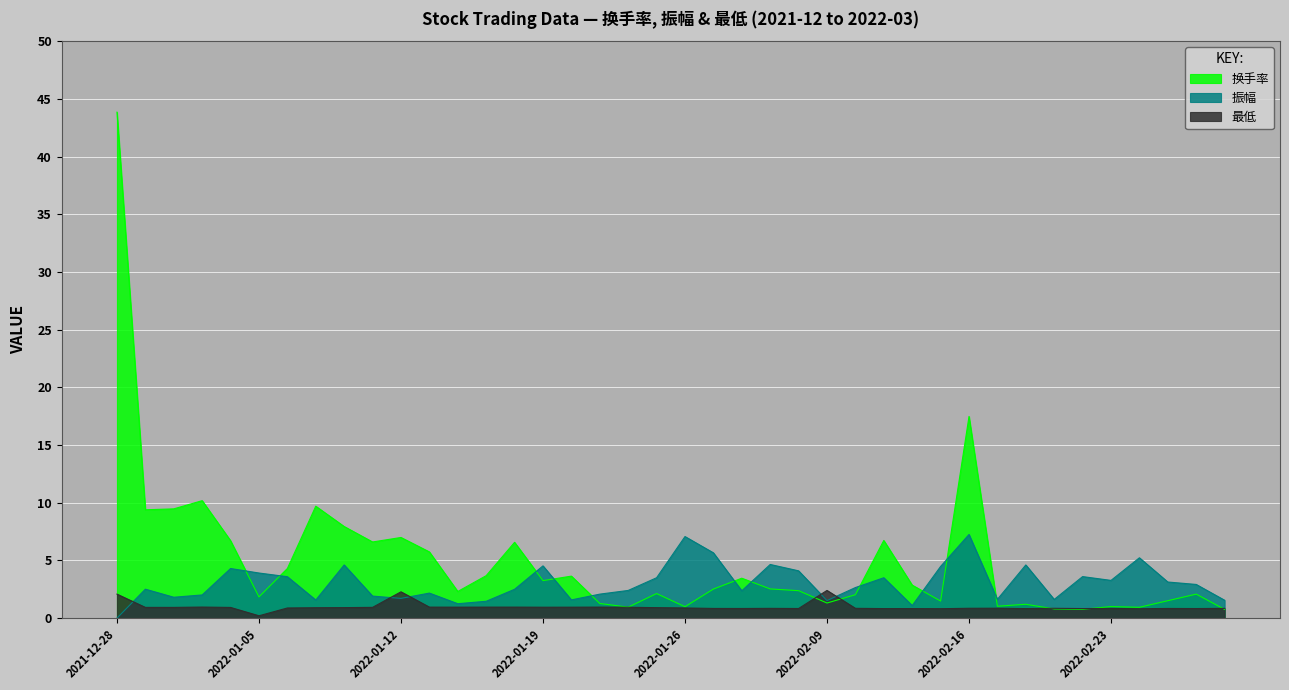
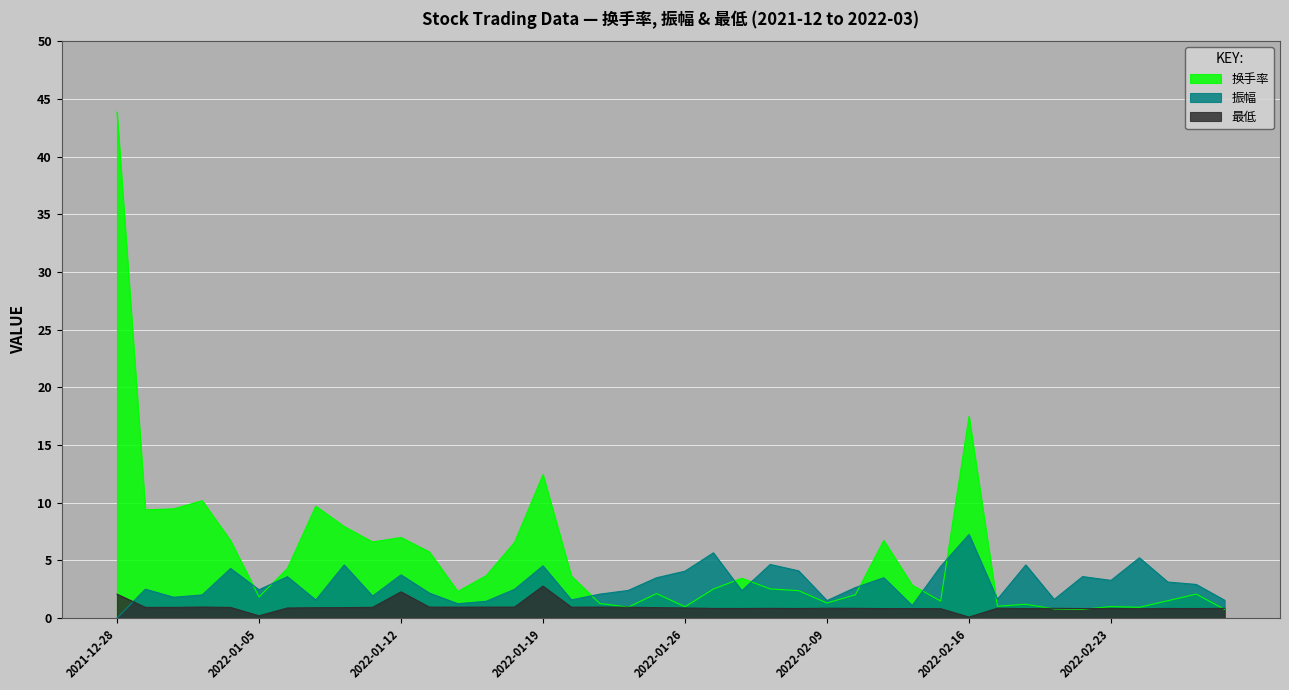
  {
    "换手率": {
      "2021-12-28": 43.9,
      "2022-01-05": 1.8,
      "2022-01-12": 7.0,
-     "2022-01-19": 3.3,
+     "2022-01-19": 12.4,
      "2022-02-16": 17.5
    },
    "振幅": {
      "2021-12-28": 0.0,
-     "2022-01-05": 3.9,
-     "2022-01-12": 1.7,
+     "2022-01-05": 2.5,
+     "2022-01-12": 3.8,
      "2022-01-19": 4.5,
-     "2022-01-26": 7.1,
+     "2022-01-26": 4.1,
      "2022-02-16": 7.3,
      "2022-02-23": 3.3
    },
    "最低": {
      "2021-12-28": 2.1,
      "2022-01-05": 0.2,
      "2022-01-12": 2.3,
-     "2022-01-19": 0.9,
-     "2022-02-09": 2.4,
-     "2022-02-16": 0.9
+     "2022-01-19": 2.8,
+     "2022-02-09": 0.9,
+     "2022-02-16": 0.1
    }
  }
